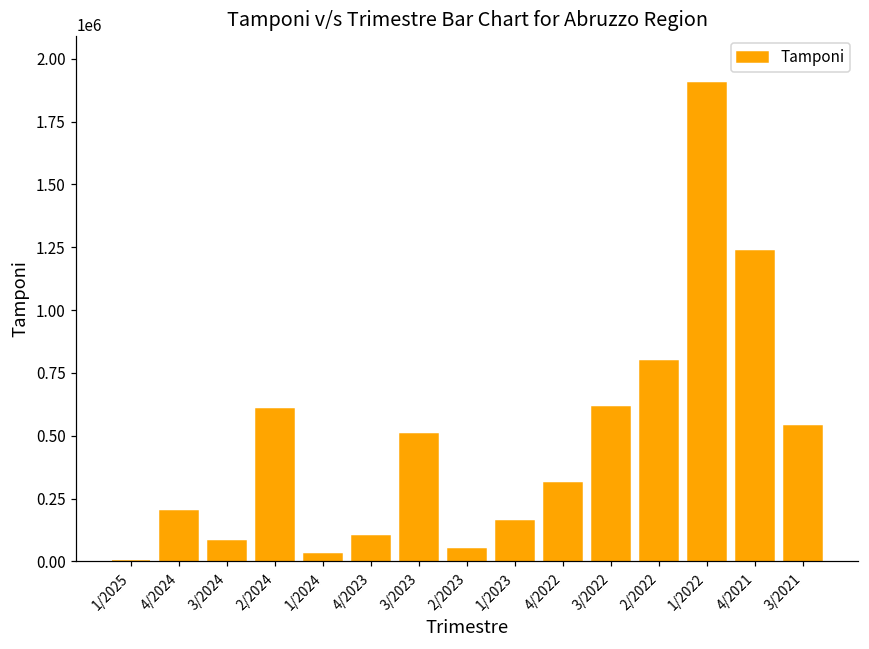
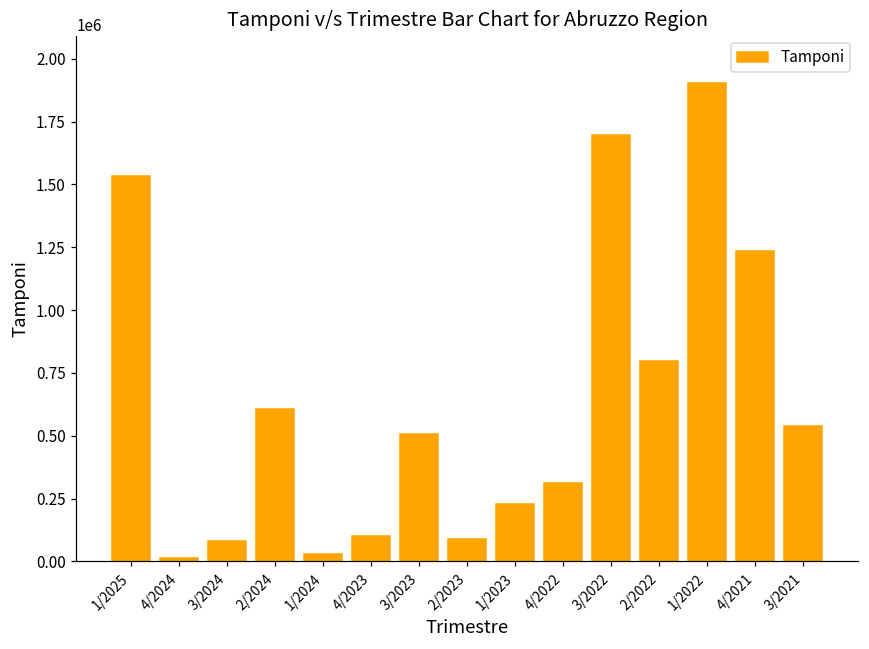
  {
-   "1/2025": 0,
-   "4/2024": 200000,
+   "1/2025": 1530000,
+   "4/2024": 10000,
    "3/2024": 80000,
    "2/2024": 610000,
    "1/2024": 30000,
    "4/2023": 100000,
    "3/2023": 510000,
-   "2/2023": 50000,
-   "1/2023": 160000,
+   "2/2023": 90000,
+   "1/2023": 230000,
    "4/2022": 310000,
-   "3/2022": 610000,
+   "3/2022": 1700000,
    "2/2022": 800000,
    "1/2022": 1900000,
    "4/2021": 1230000,
    "3/2021": 540000
  }
